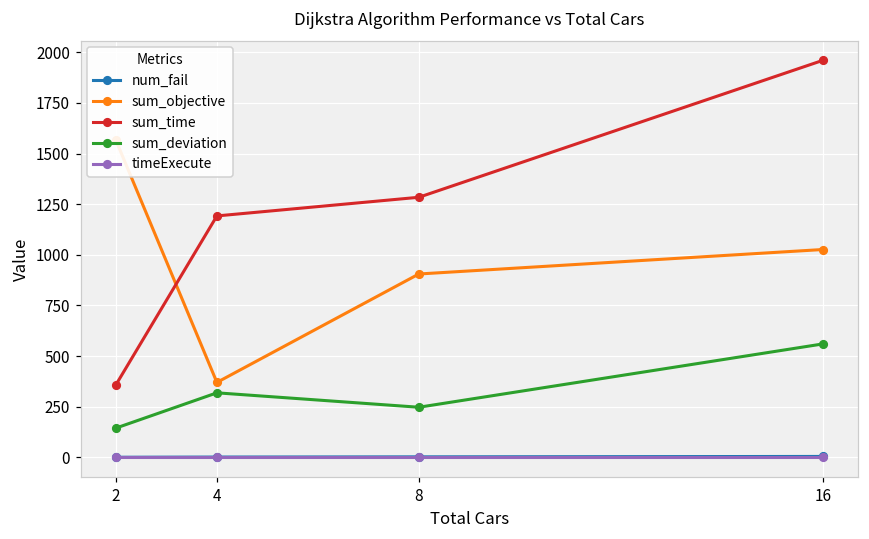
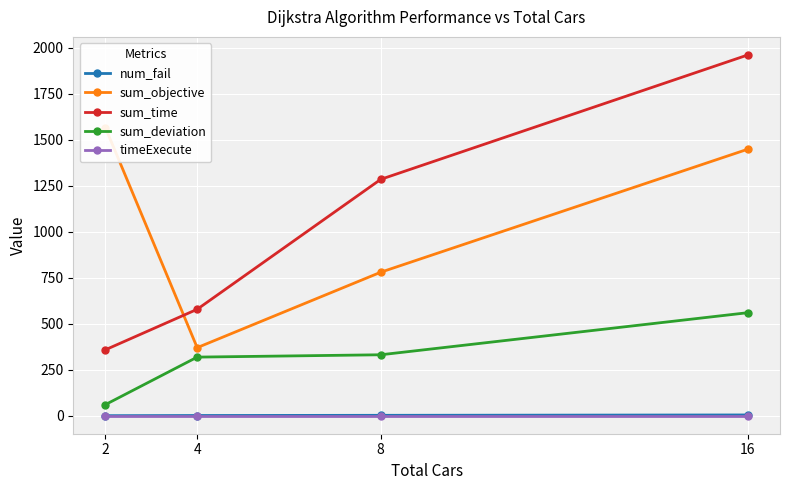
  {
    "sum_objective": {
      "4": 370,
-     "8": 910,
-     "16": 1030
+     "8": 780,
+     "16": 1450
    },
    "sum_time": {
      "2": 360,
-     "4": 1190,
+     "4": 580,
      "8": 1280,
      "16": 1960
    },
    "sum_deviation": {
-     "2": 140,
+     "2": 60,
      "4": 320,
-     "8": 250,
+     "8": 330,
      "16": 560
    }
  }
